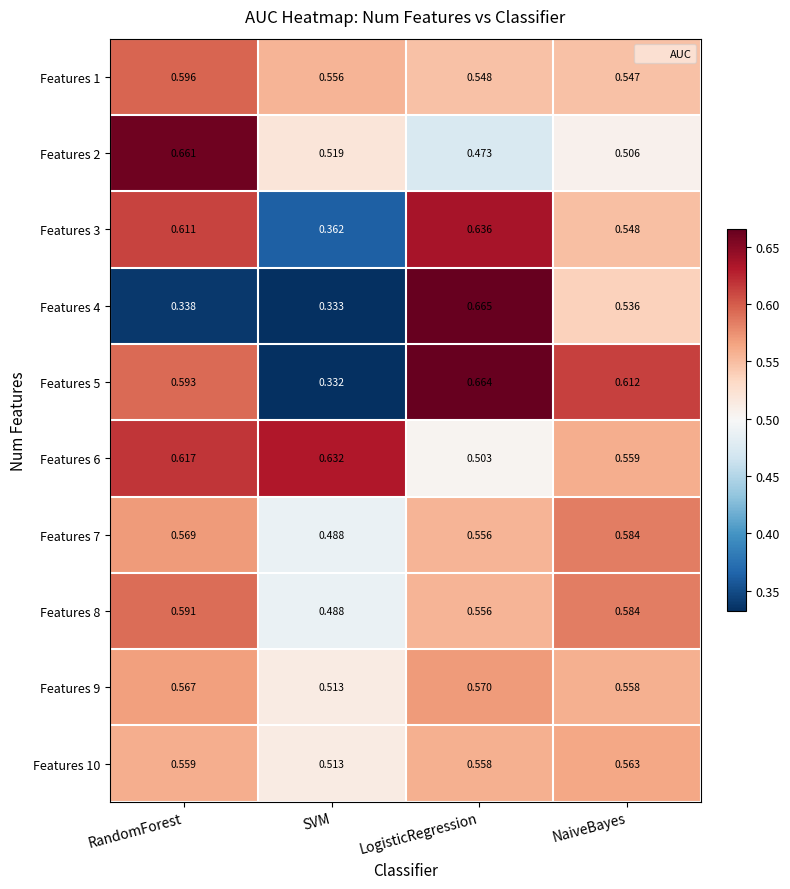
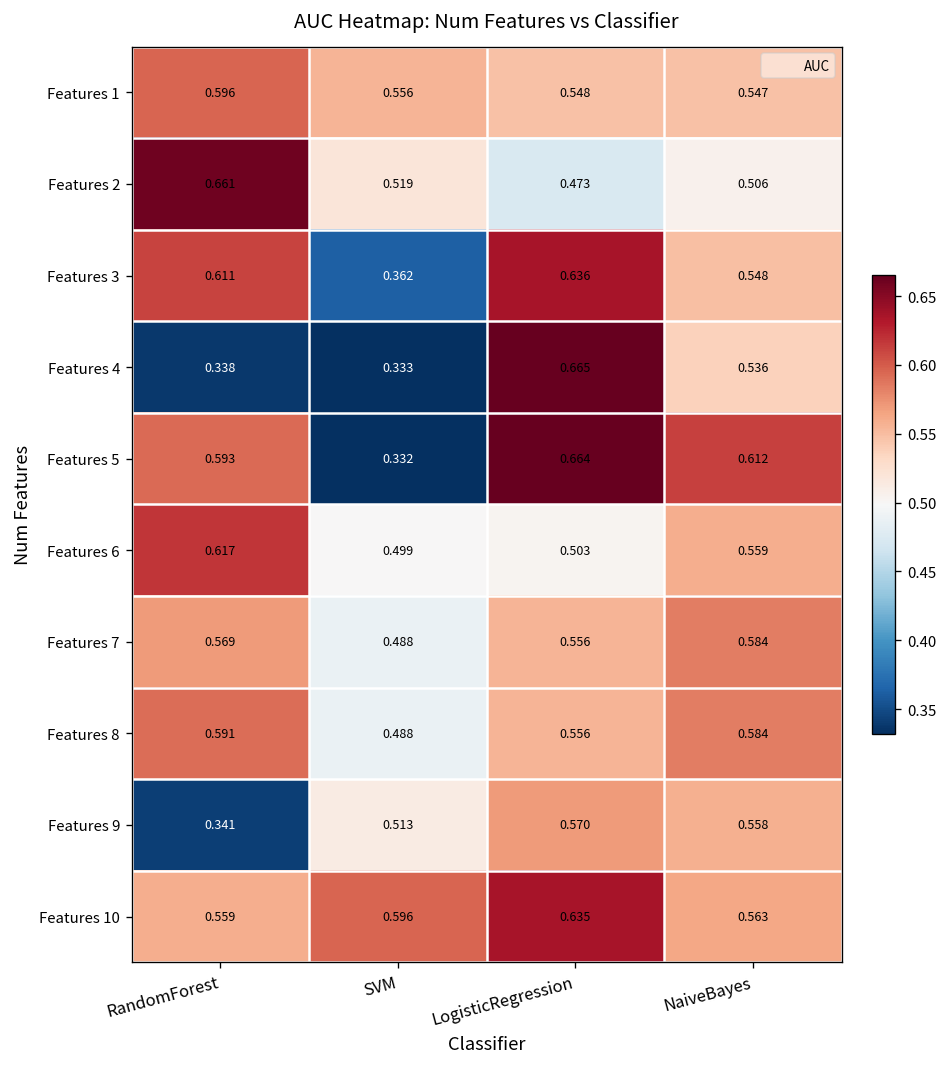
  {
    "Features 1": {
      "RandomForest": 0.596,
      "SVM": 0.556,
      "LogisticRegression": 0.548,
      "NaiveBayes": 0.547
    },
    "Features 2": {
      "RandomForest": 0.661,
      "SVM": 0.519,
      "LogisticRegression": 0.473,
      "NaiveBayes": 0.506
    },
    "Features 3": {
      "RandomForest": 0.611,
      "SVM": 0.362,
      "LogisticRegression": 0.636,
      "NaiveBayes": 0.548
    },
    "Features 4": {
      "RandomForest": 0.338,
      "SVM": 0.333,
      "LogisticRegression": 0.665,
      "NaiveBayes": 0.536
    },
    "Features 5": {
      "RandomForest": 0.593,
      "SVM": 0.332,
      "LogisticRegression": 0.664,
      "NaiveBayes": 0.612
    },
    "Features 6": {
      "RandomForest": 0.617,
-     "SVM": 0.632,
+     "SVM": 0.499,
      "LogisticRegression": 0.503,
      "NaiveBayes": 0.559
    },
    "Features 7": {
      "RandomForest": 0.569,
      "SVM": 0.488,
      "LogisticRegression": 0.556,
      "NaiveBayes": 0.584
    },
    "Features 8": {
      "RandomForest": 0.591,
      "SVM": 0.488,
      "LogisticRegression": 0.556,
      "NaiveBayes": 0.584
    },
    "Features 9": {
-     "RandomForest": 0.567,
+     "RandomForest": 0.341,
      "SVM": 0.513,
      "LogisticRegression": 0.570,
      "NaiveBayes": 0.558
    },
    "Features 10": {
      "RandomForest": 0.559,
-     "SVM": 0.513,
-     "LogisticRegression": 0.558,
+     "SVM": 0.596,
+     "LogisticRegression": 0.635,
      "NaiveBayes": 0.563
    }
  }
